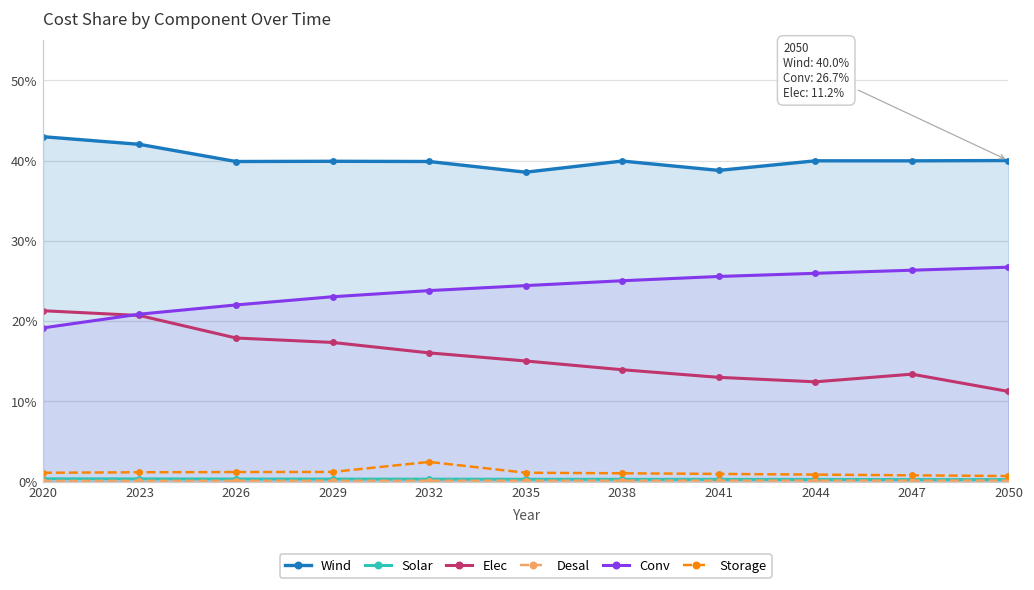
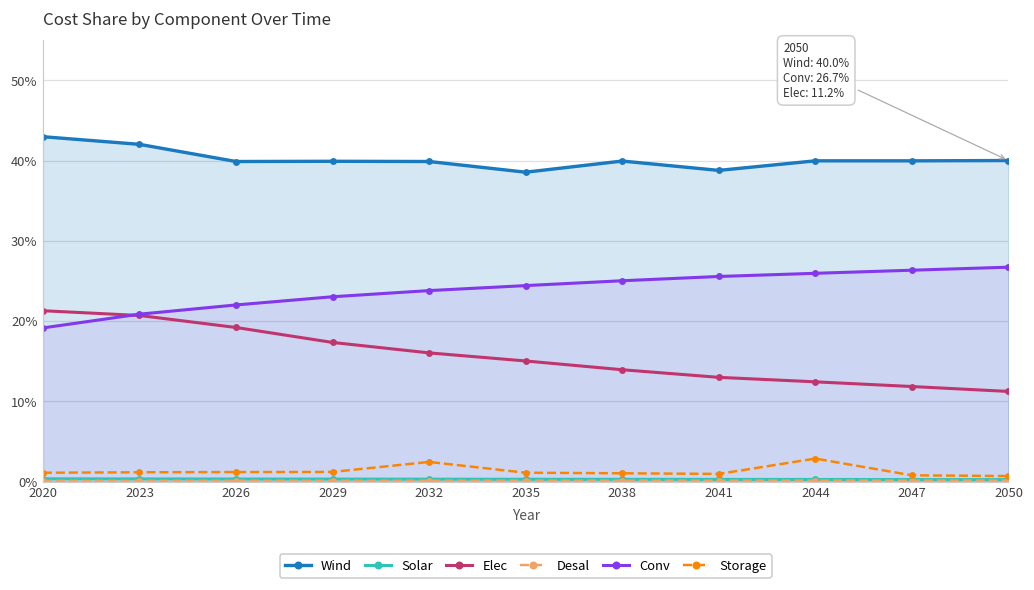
  {
    "Wind": {
      "2020": "43%",
      "2023": "42%",
      "2026": "40%",
      "2029": "40%",
      "2032": "40%",
      "2035": "39%",
      "2038": "40%",
      "2041": "39%",
      "2050": "40%"
    },
    "Elec": {
      "2020": "21%",
-     "2026": "18%",
+     "2026": "19%",
      "2029": "17%",
      "2032": "16%",
      "2035": "15%",
      "2038": "14%",
      "2041": "13%",
      "2044": "12%",
-     "2047": "13%",
+     "2047": "12%",
      "2050": "11%"
    },
    "Conv": {
      "2020": "19%",
      "2026": "22%",
      "2029": "23%",
      "2032": "24%",
      "2035": "24%",
      "2038": "25%",
      "2041": "26%",
      "2044": "26%",
      "2047": "26%",
      "2050": "27%"
    },
    "Storage": {
      "2020": "1%",
      "2023": "1%",
      "2026": "1%",
      "2029": "1%",
      "2032": "2%",
      "2035": "1%",
      "2038": "1%",
      "2041": "1%",
-     "2044": "1%",
+     "2044": "3%",
      "2047": "1%",
      "2050": "1%"
    }
  }
